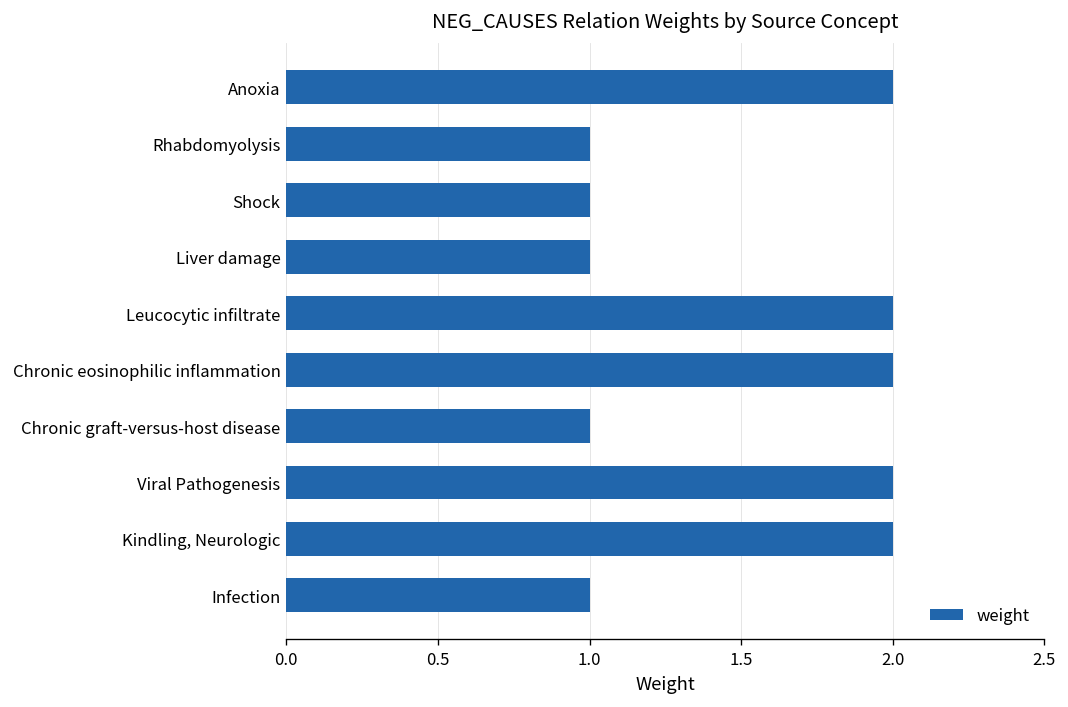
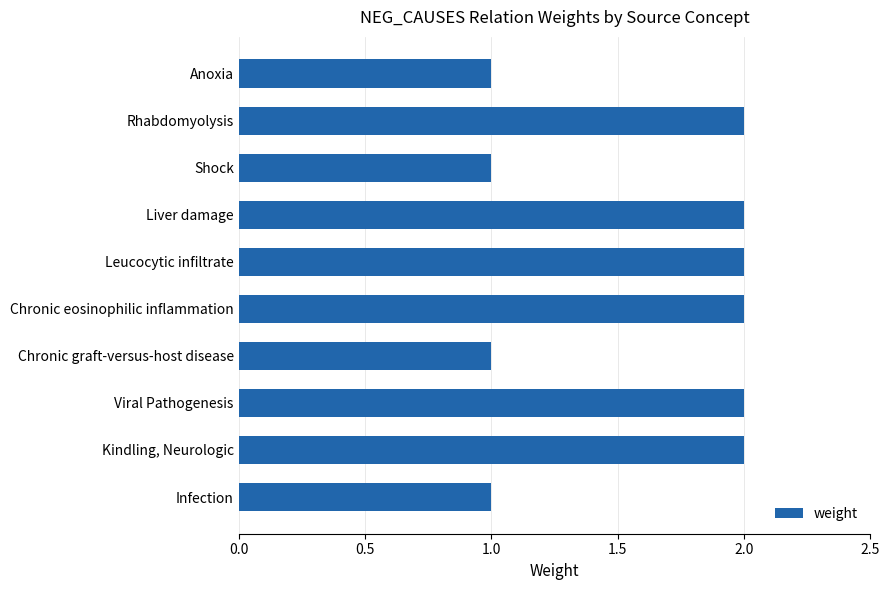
  {
-   "Anoxia": 2,
-   "Rhabdomyolysis": 1,
+   "Anoxia": 1,
+   "Rhabdomyolysis": 2,
    "Shock": 1,
-   "Liver damage": 1,
+   "Liver damage": 2,
    "Leucocytic infiltrate": 2,
    "Chronic eosinophilic inflammation": 2,
    "Chronic graft-versus-host disease": 1,
    "Viral Pathogenesis": 2,
    "Kindling, Neurologic": 2,
    "Infection": 1
  }
